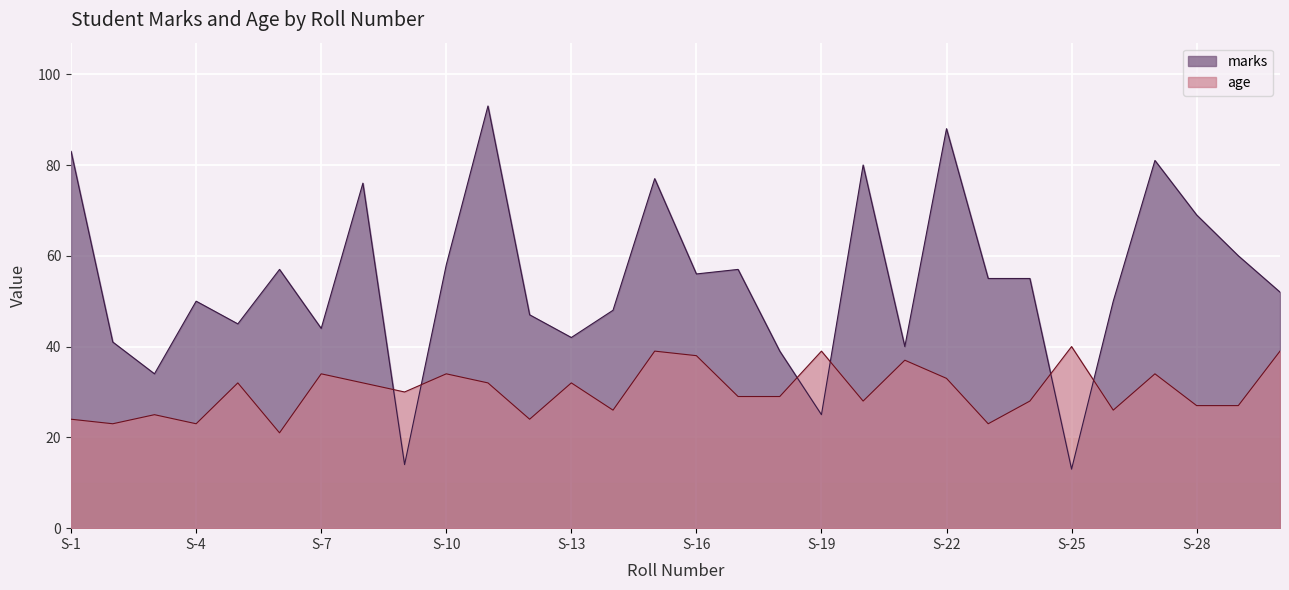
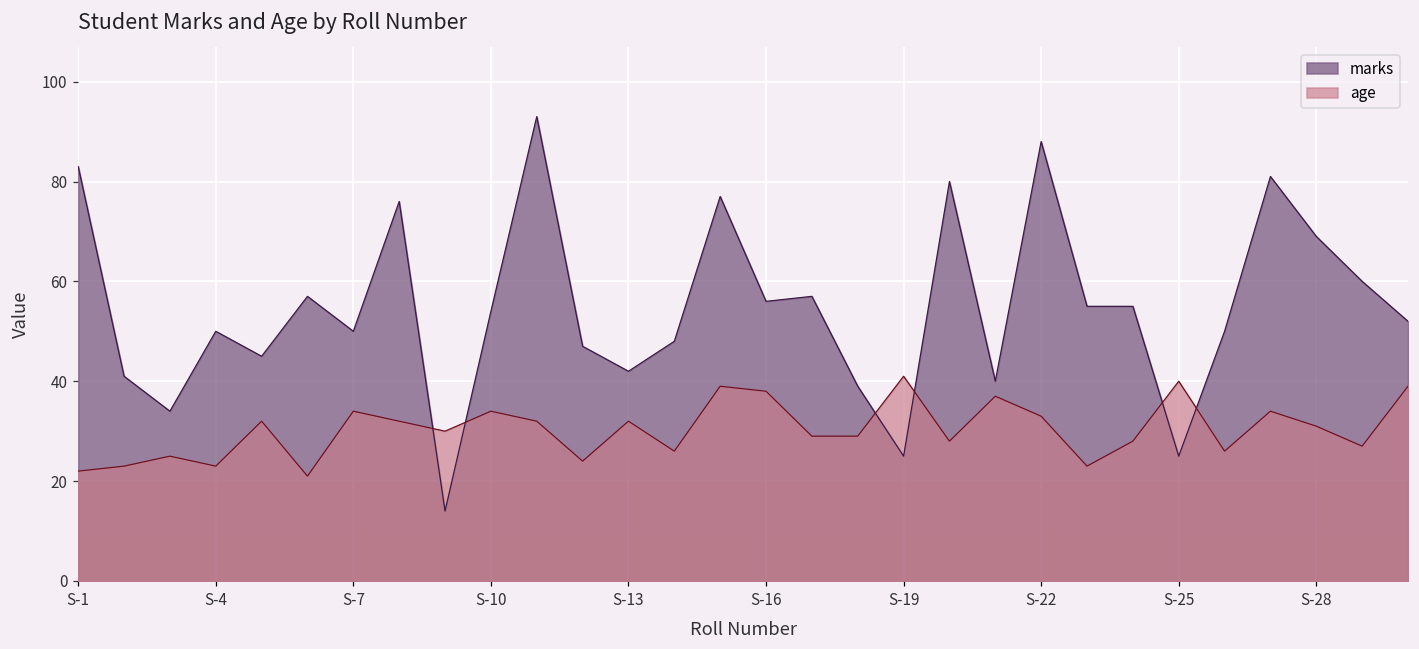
  {
    "marks": {
      "S-1": 83,
      "S-4": 50,
-     "S-7": 44,
-     "S-10": 58,
+     "S-7": 50,
+     "S-10": 54,
      "S-13": 42,
      "S-16": 56,
      "S-19": 25,
      "S-22": 88,
-     "S-25": 13,
+     "S-25": 25,
      "S-28": 69
    },
    "age": {
-     "S-1": 24,
+     "S-1": 22,
      "S-4": 23,
      "S-7": 34,
      "S-10": 34,
      "S-13": 32,
      "S-16": 38,
-     "S-19": 39,
+     "S-19": 41,
      "S-22": 33,
      "S-25": 40,
-     "S-28": 27
+     "S-28": 31
    }
  }
